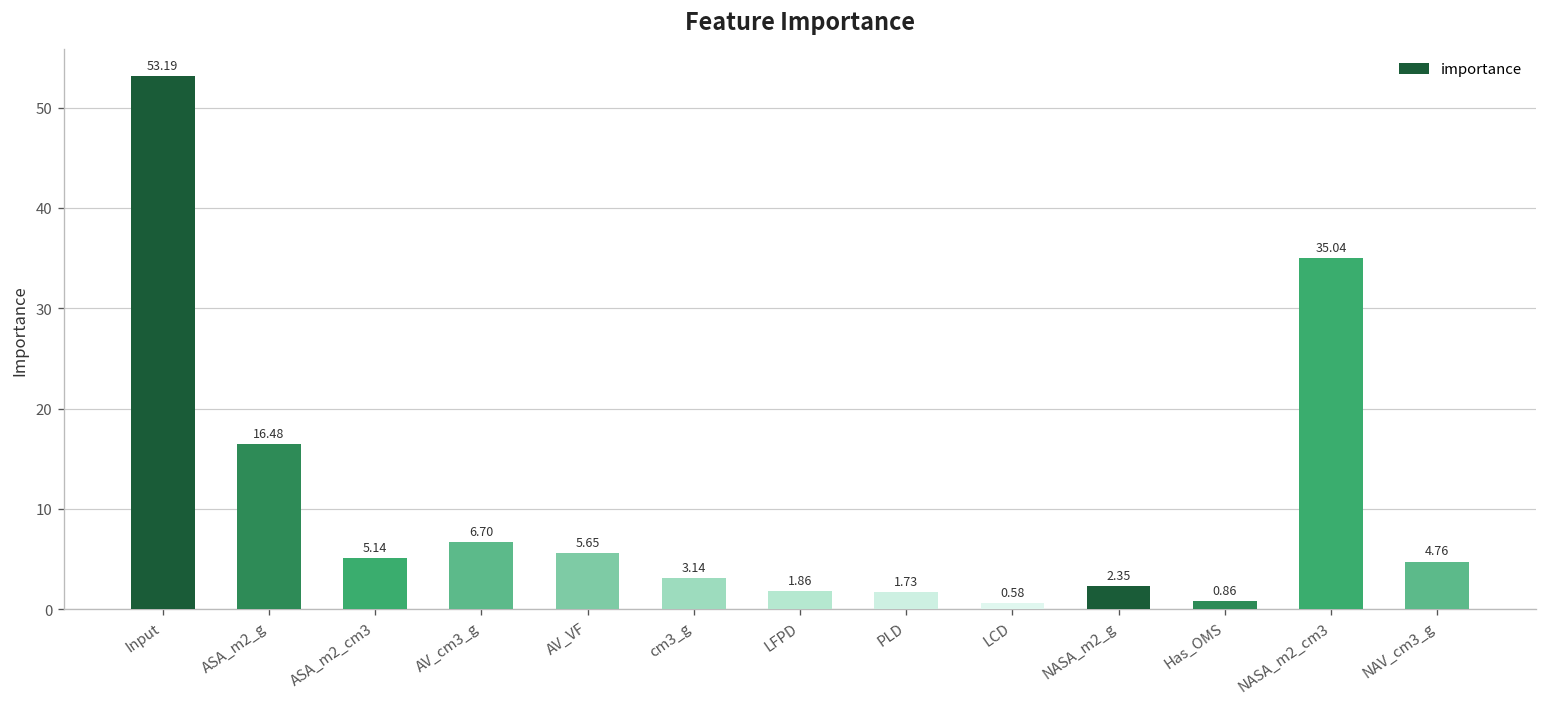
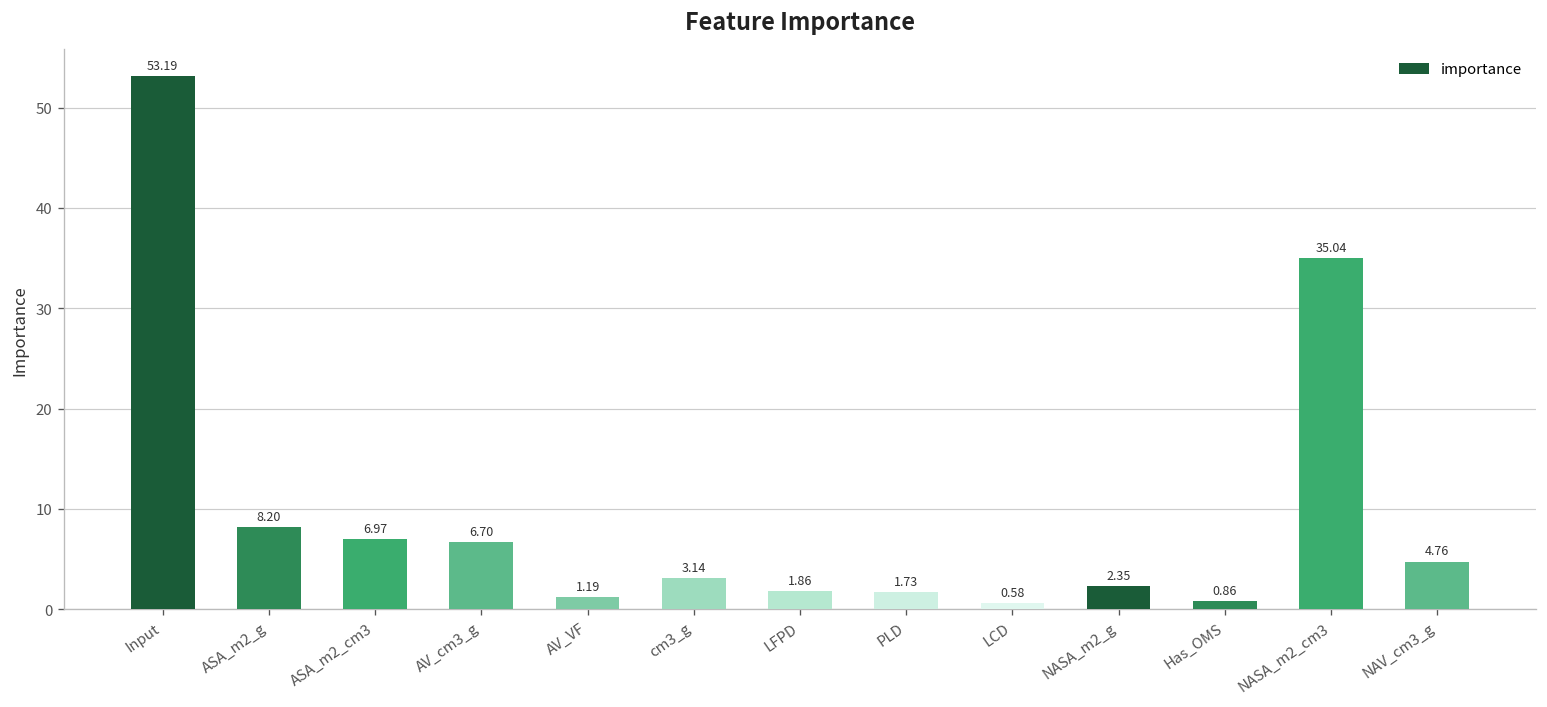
  {
    "Input": 53.19,
-   "ASA_m2_g": 16.48,
-   "ASA_m2_cm3": 5.14,
+   "ASA_m2_g": 8.20,
+   "ASA_m2_cm3": 6.97,
    "AV_cm3_g": 6.70,
-   "AV_VF": 5.65,
+   "AV_VF": 1.19,
    "cm3_g": 3.14,
    "LFPD": 1.86,
    "PLD": 1.73,
    "LCD": 0.58,
    "NASA_m2_g": 2.35,
    "Has_OMS": 0.86,
    "NASA_m2_cm3": 35.04,
    "NAV_cm3_g": 4.76
  }
